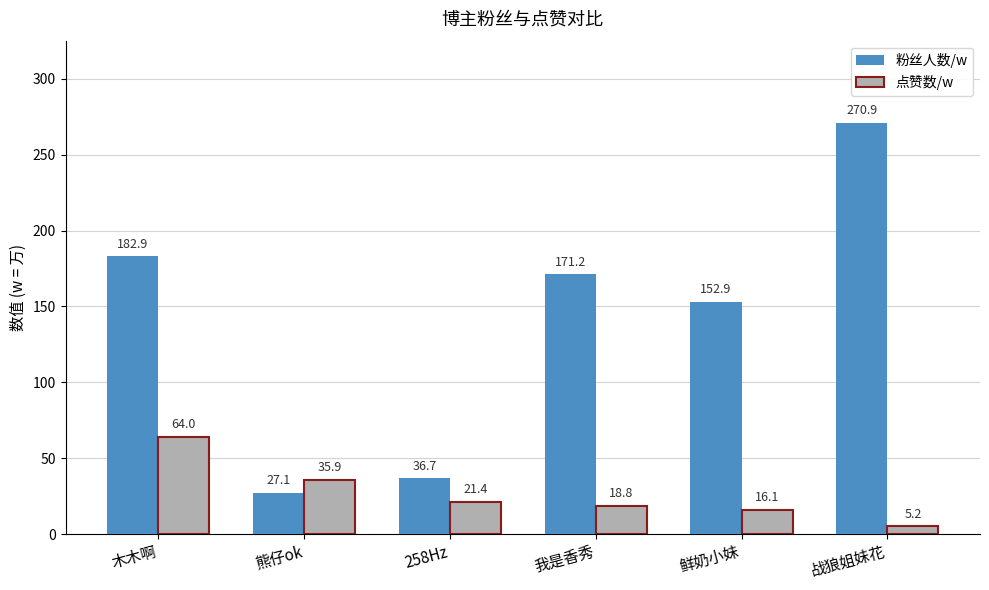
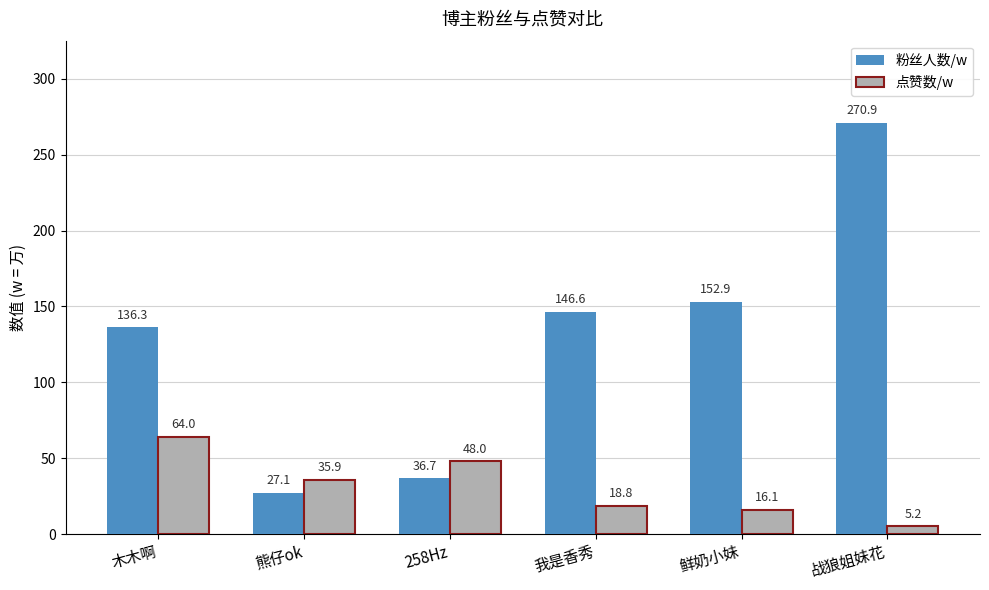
  {
    "粉丝人数/w": {
-     "木木啊": 182.9,
+     "木木啊": 136.3,
      "熊仔ok": 27.1,
      "258Hz": 36.7,
-     "我是香秀": 171.2,
+     "我是香秀": 146.6,
      "鲜奶小妹": 152.9,
      "战狼姐妹花": 270.9
    },
    "点赞数/w": {
      "木木啊": 64.0,
      "熊仔ok": 35.9,
-     "258Hz": 21.4,
+     "258Hz": 48.0,
      "我是香秀": 18.8,
      "鲜奶小妹": 16.1,
      "战狼姐妹花": 5.2
    }
  }
